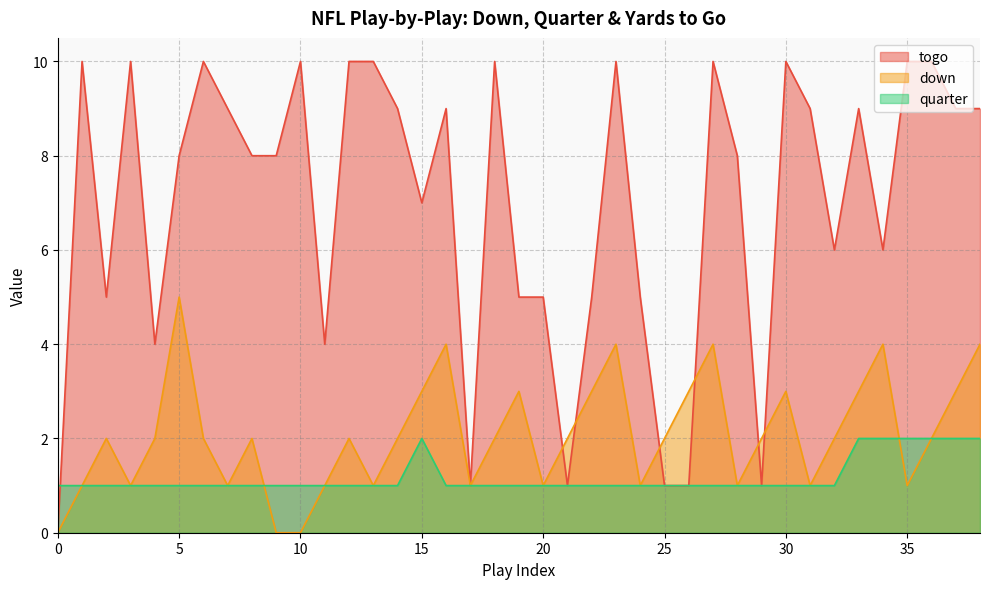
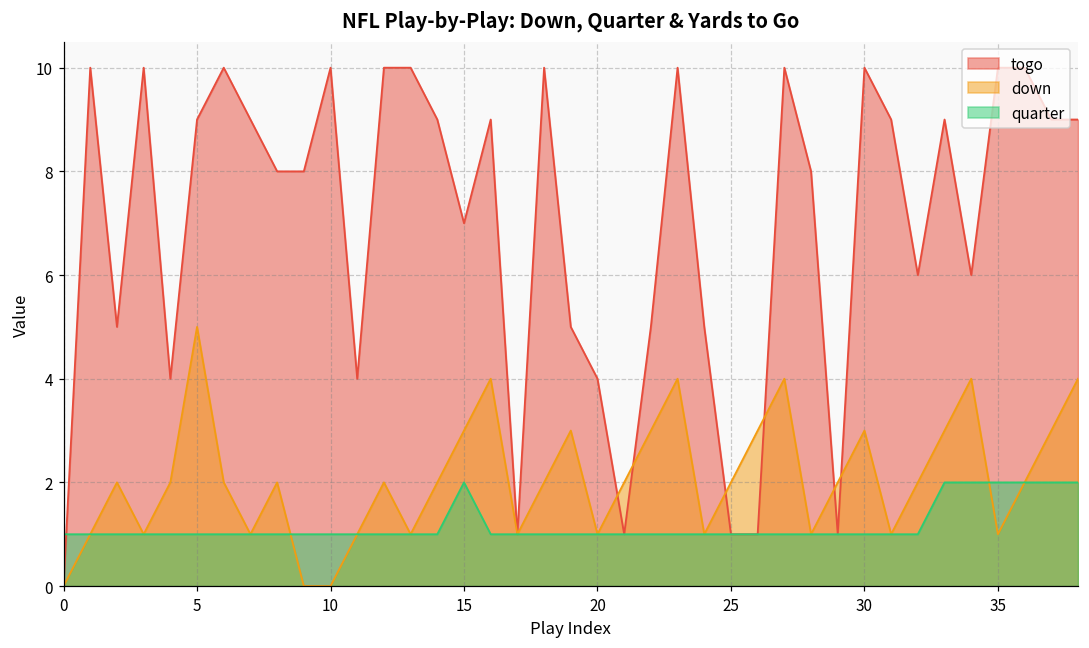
  {
    "togo": {
-     "5": 8,
+     "5": 9,
      "10": 10,
      "15": 7,
-     "20": 5,
+     "20": 4,
      "30": 10
    },
    "down": {
      "5": 5,
      "10": 0,
      "15": 3,
      "25": 2,
      "30": 3,
      "35": 1
    },
    "quarter": {
      "0": 1,
      "5": 1,
      "10": 1,
      "15": 2,
      "30": 1,
      "35": 2
    }
  }
